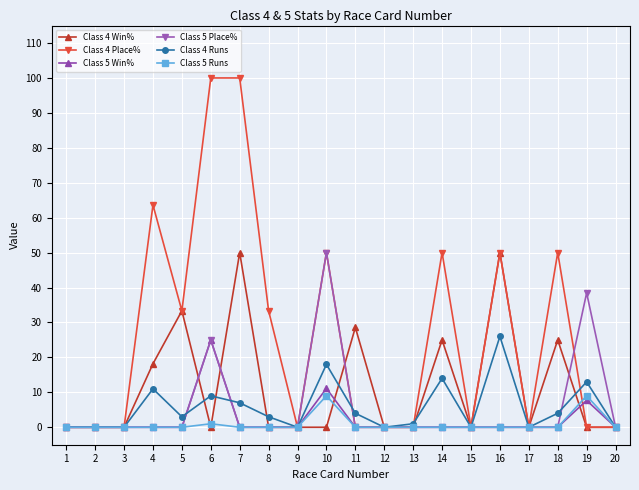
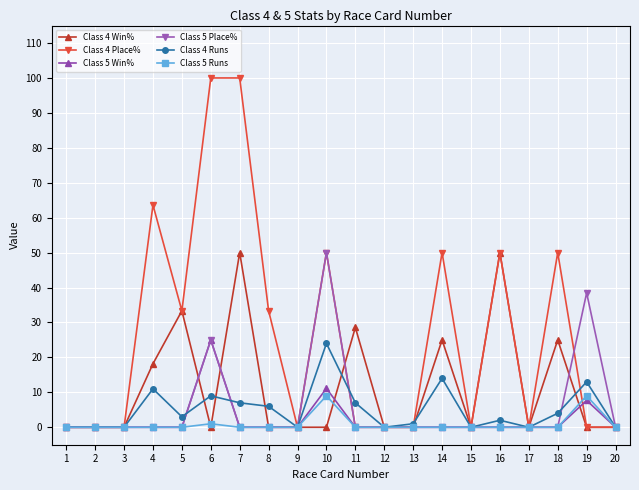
  {
    "Class 4 Runs": {
      "4": 11,
      "5": 3,
      "6": 9,
      "7": 7,
-     "8": 3,
-     "10": 18,
-     "11": 4,
+     "8": 6,
+     "10": 24,
+     "11": 7,
      "13": 1,
      "14": 14,
-     "16": 26,
+     "16": 2,
      "18": 4,
      "19": 13
    },
    "Class 5 Runs": {
      "6": 1,
      "10": 9,
      "19": 9
    }
  }
